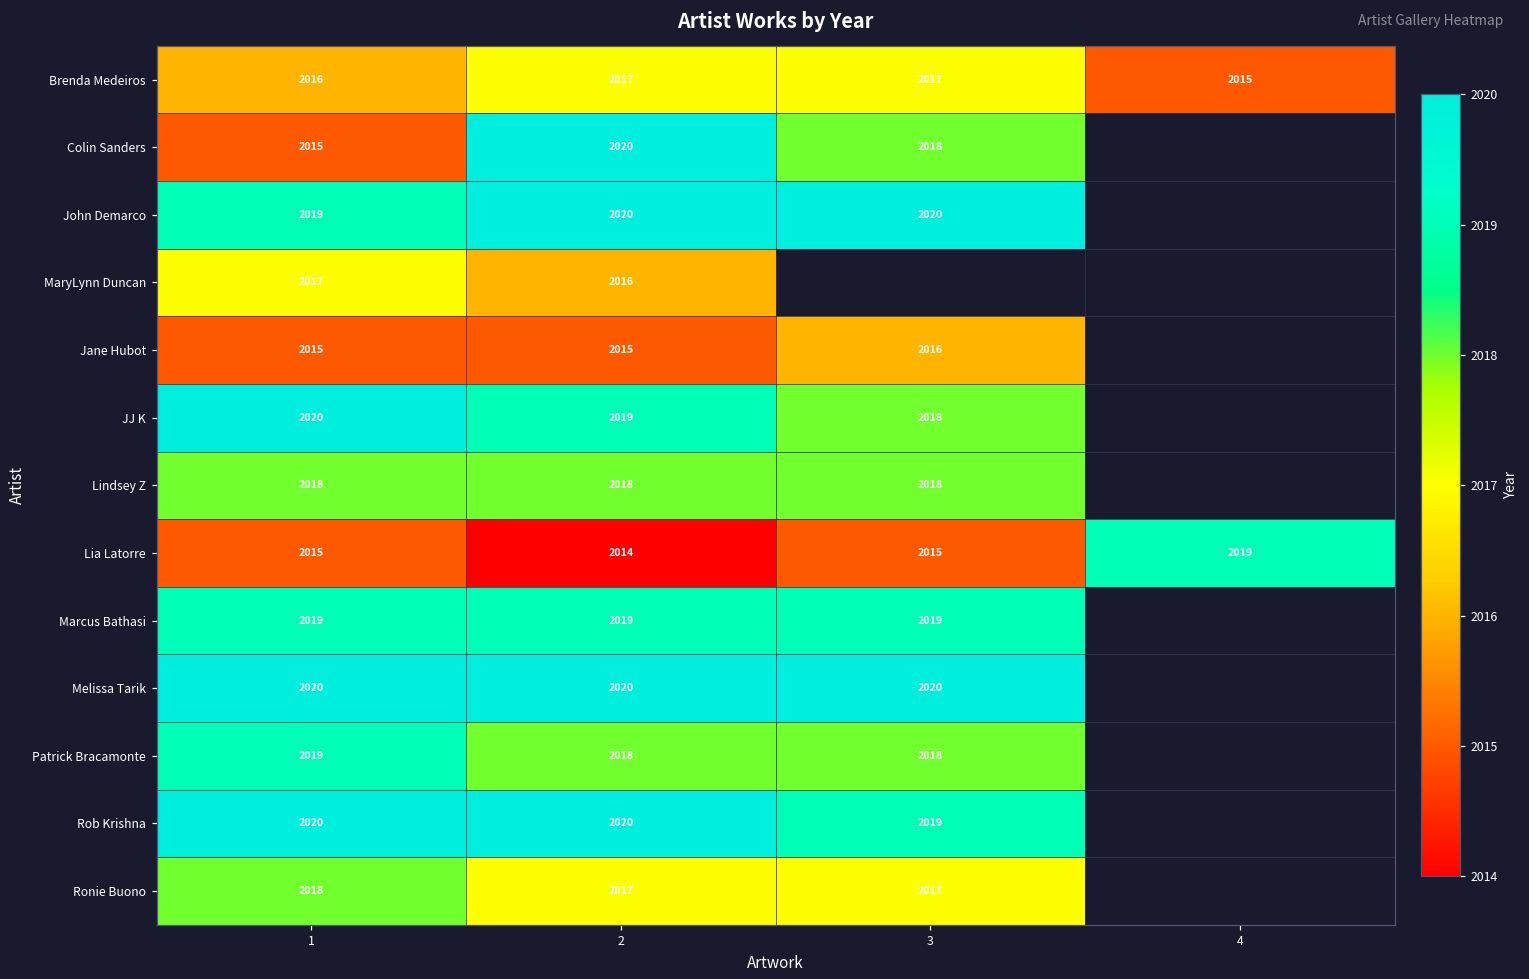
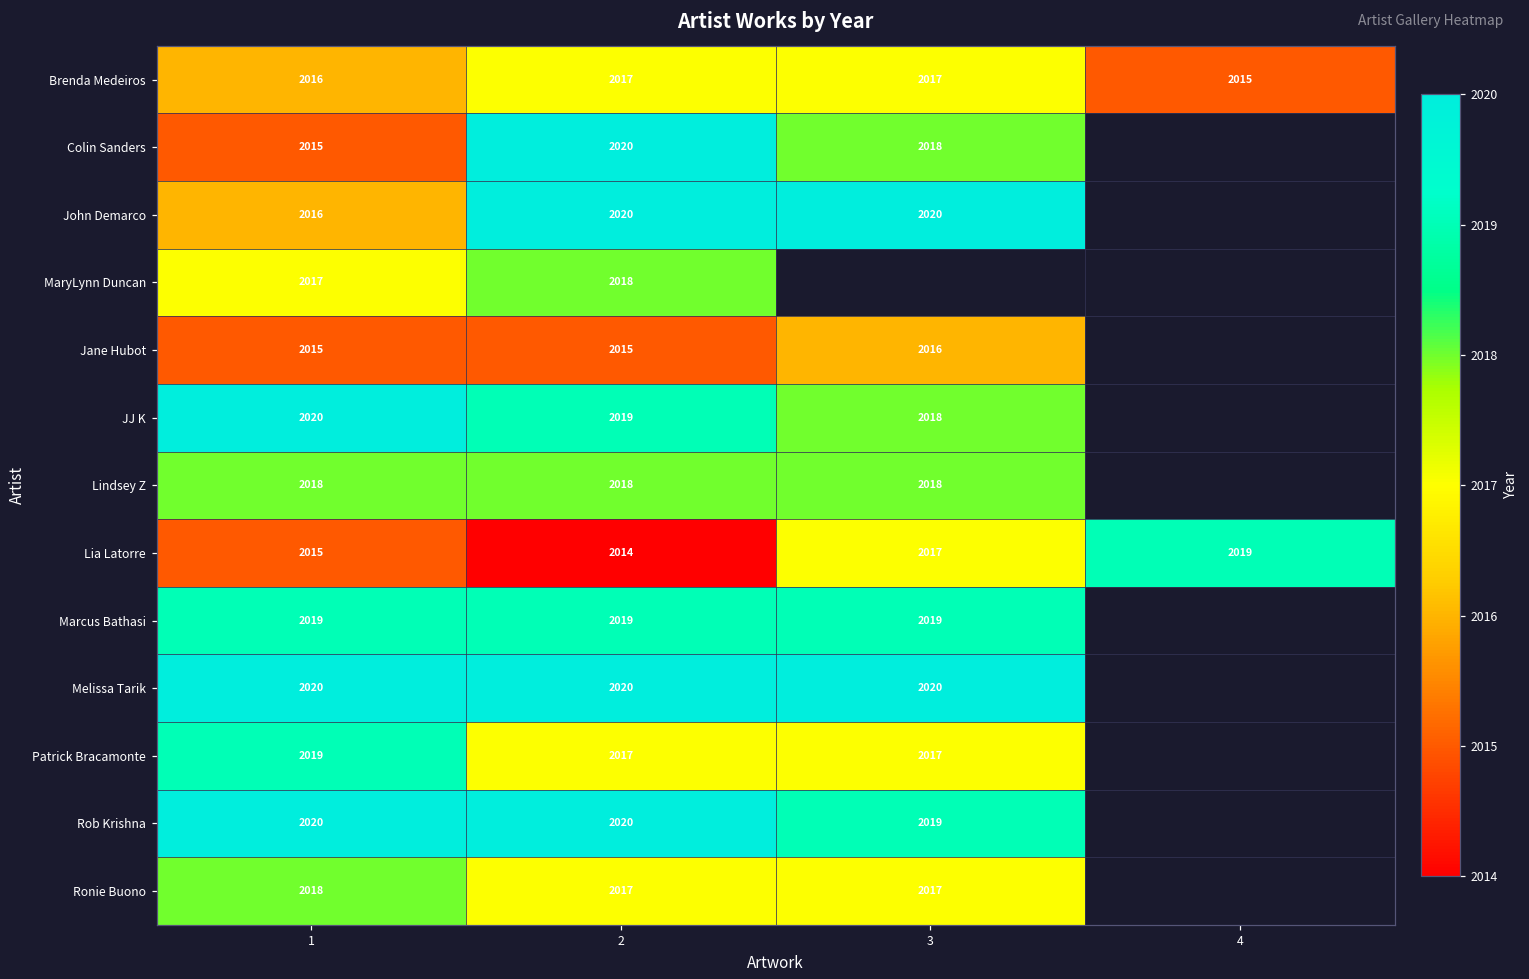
  {
    "Brenda Medeiros": {
      "1": 2016,
      "2": 2017,
      "3": 2017,
      "4": 2015
    },
    "Colin Sanders": {
      "1": 2015,
      "2": 2020,
      "3": 2018
    },
    "John Demarco": {
-     "1": 2019,
+     "1": 2016,
      "2": 2020,
      "3": 2020
    },
    "MaryLynn Duncan": {
      "1": 2017,
-     "2": 2016
+     "2": 2018
    },
    "Jane Hubot": {
      "1": 2015,
      "2": 2015,
      "3": 2016
    },
    "JJ K": {
      "1": 2020,
      "2": 2019,
      "3": 2018
    },
    "Lindsey Z": {
      "1": 2018,
      "2": 2018,
      "3": 2018
    },
    "Lia Latorre": {
      "1": 2015,
      "2": 2014,
-     "3": 2015,
+     "3": 2017,
      "4": 2019
    },
    "Marcus Bathasi": {
      "1": 2019,
      "2": 2019,
      "3": 2019
    },
    "Melissa Tarik": {
      "1": 2020,
      "2": 2020,
      "3": 2020
    },
    "Patrick Bracamonte": {
      "1": 2019,
-     "2": 2018,
-     "3": 2018
+     "2": 2017,
+     "3": 2017
    },
    "Rob Krishna": {
      "1": 2020,
      "2": 2020,
      "3": 2019
    },
    "Ronie Buono": {
      "1": 2018,
      "2": 2017,
      "3": 2017
    }
  }
